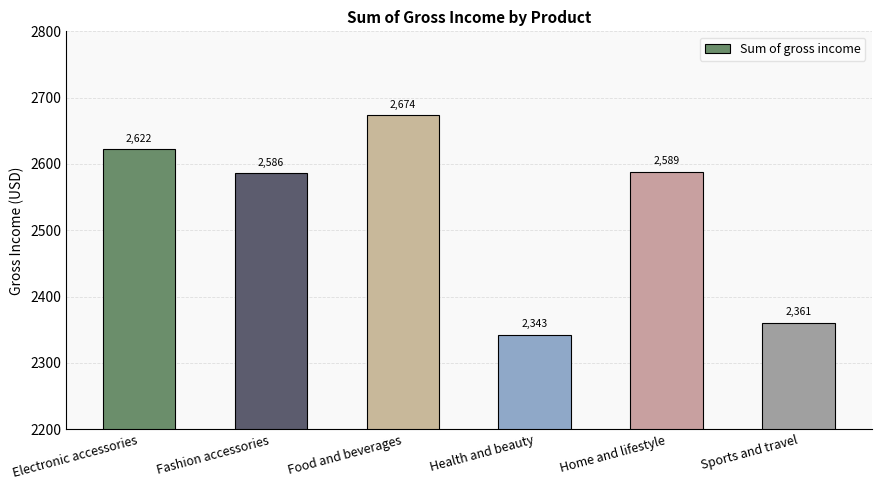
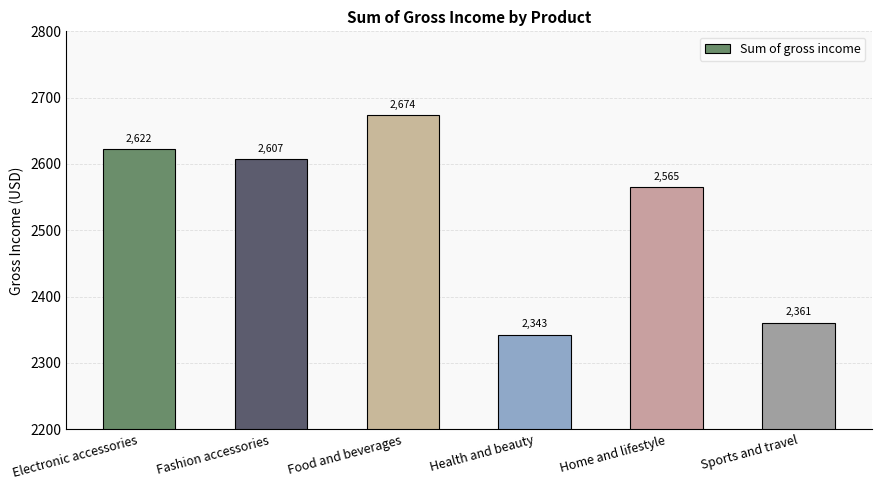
  {
    "Electronic accessories": "2,622",
-   "Fashion accessories": "2,586",
+   "Fashion accessories": "2,607",
    "Food and beverages": "2,674",
    "Health and beauty": "2,343",
-   "Home and lifestyle": "2,589",
+   "Home and lifestyle": "2,565",
    "Sports and travel": "2,361"
  }
